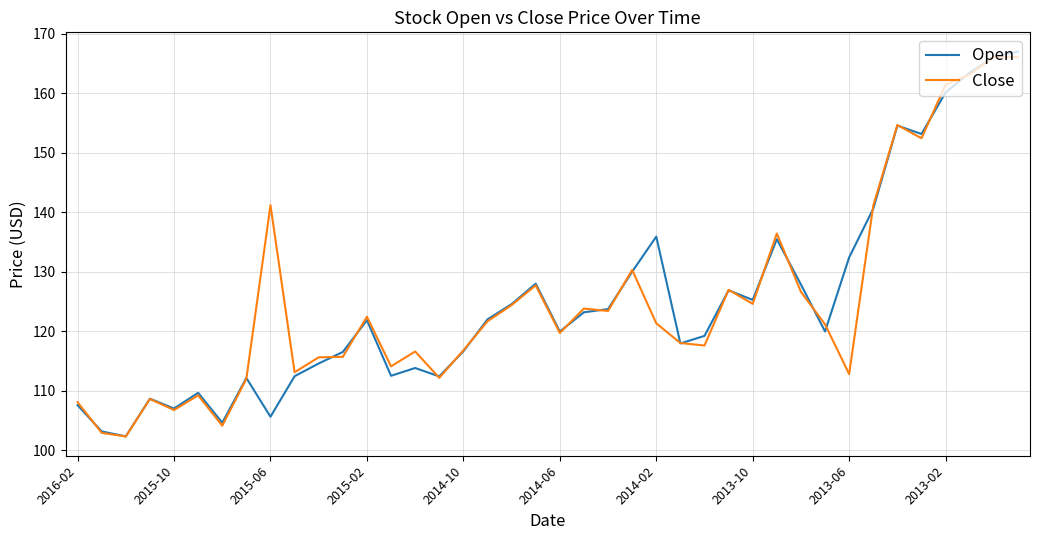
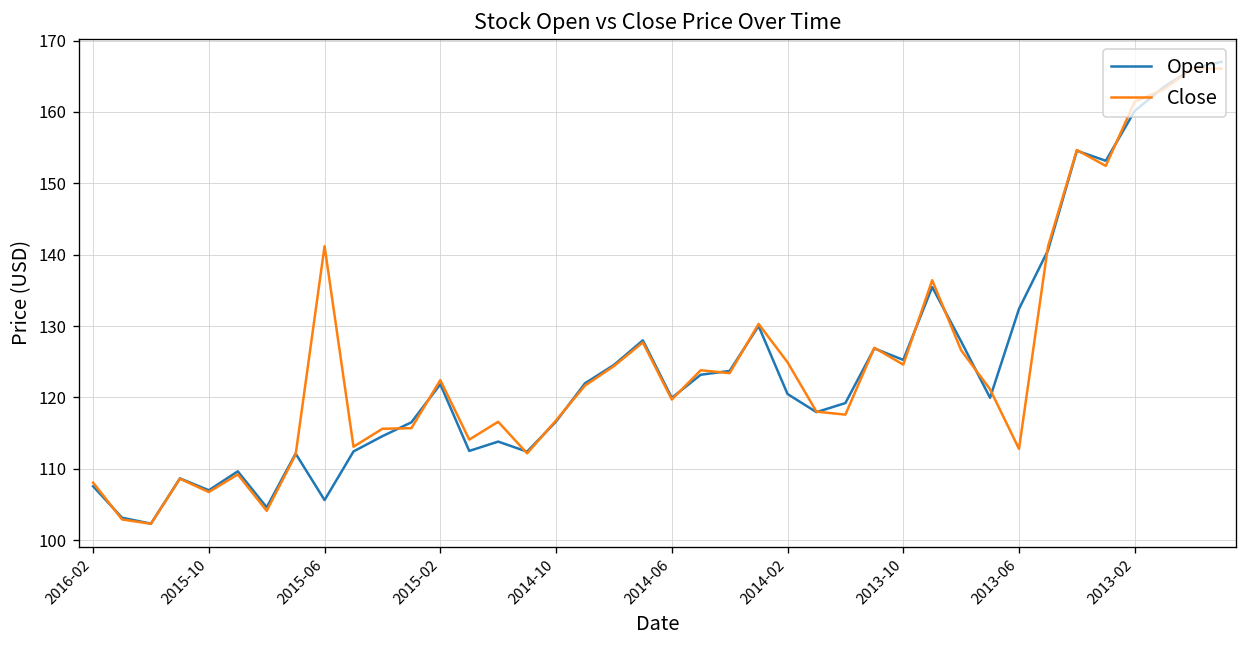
  {
    "Open": {
      "2016-02": 108,
      "2015-06": 106,
      "2015-02": 122,
-     "2014-02": 136,
+     "2014-02": 120,
      "2013-10": 125,
      "2013-06": 132
    },
    "Close": {
      "2016-02": 108,
      "2015-06": 141,
      "2015-02": 122,
-     "2014-02": 121,
+     "2014-02": 125,
      "2013-10": 125,
      "2013-06": 113
    }
  }
